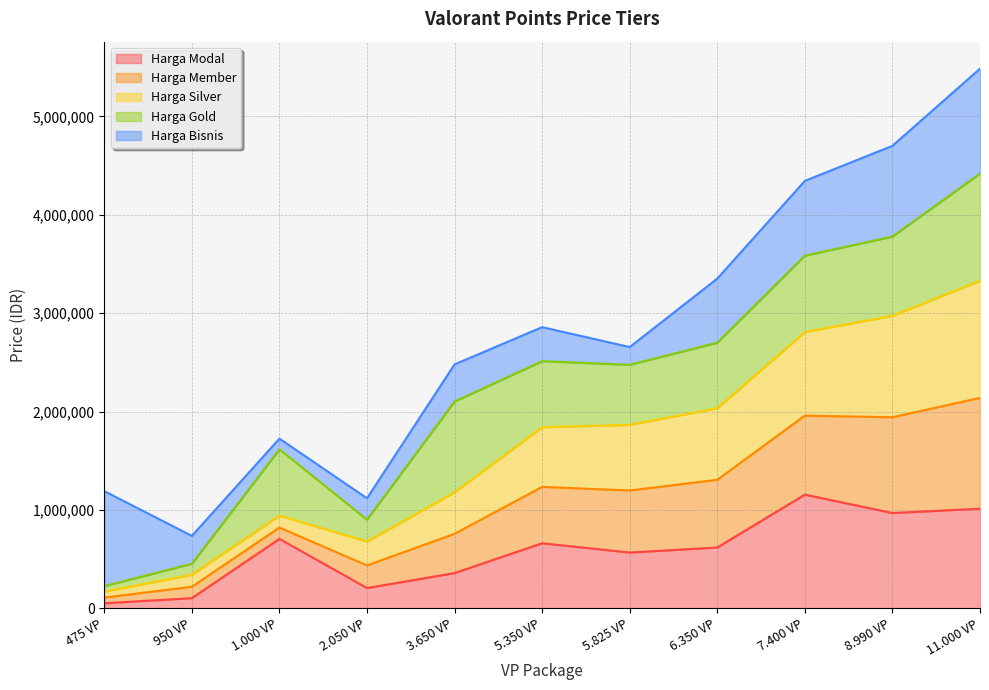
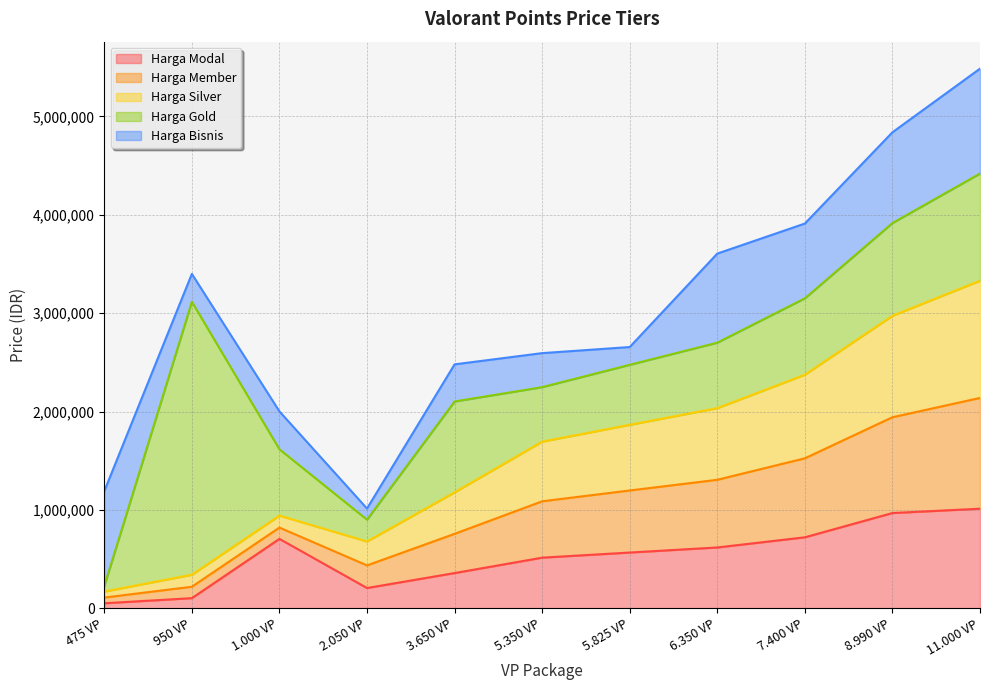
  {
    "Harga Modal": {
      "475 VP": "100,000",
      "950 VP": "100,000",
      "1.000 VP": "700,000",
      "2.050 VP": "200,000",
      "3.650 VP": "400,000",
-     "5.350 VP": "700,000",
+     "5.350 VP": "500,000",
      "5.825 VP": "600,000",
      "6.350 VP": "600,000",
-     "7.400 VP": "1,200,000",
+     "7.400 VP": "700,000",
      "8.990 VP": "1,000,000",
      "11.000 VP": "1,000,000"
    },
    "Harga Gold": {
      "475 VP": "100,000",
-     "950 VP": "100,000",
+     "950 VP": "2,800,000",
      "1.000 VP": "700,000",
      "2.050 VP": "200,000",
      "3.650 VP": "900,000",
-     "5.350 VP": "700,000",
+     "5.350 VP": "600,000",
      "5.825 VP": "600,000",
      "6.350 VP": "700,000",
      "7.400 VP": "800,000",
-     "8.990 VP": "800,000",
+     "8.990 VP": "900,000",
      "11.000 VP": "1,100,000"
    },
    "Harga Bisnis": {
      "475 VP": "1,000,000",
      "950 VP": "300,000",
-     "1.000 VP": "100,000",
-     "2.050 VP": "200,000",
+     "1.000 VP": "400,000",
+     "2.050 VP": "100,000",
      "3.650 VP": "400,000",
      "5.350 VP": "300,000",
      "5.825 VP": "200,000",
-     "6.350 VP": "700,000",
+     "6.350 VP": "900,000",
      "7.400 VP": "800,000",
      "8.990 VP": "900,000",
      "11.000 VP": "1,100,000"
    }
  }
